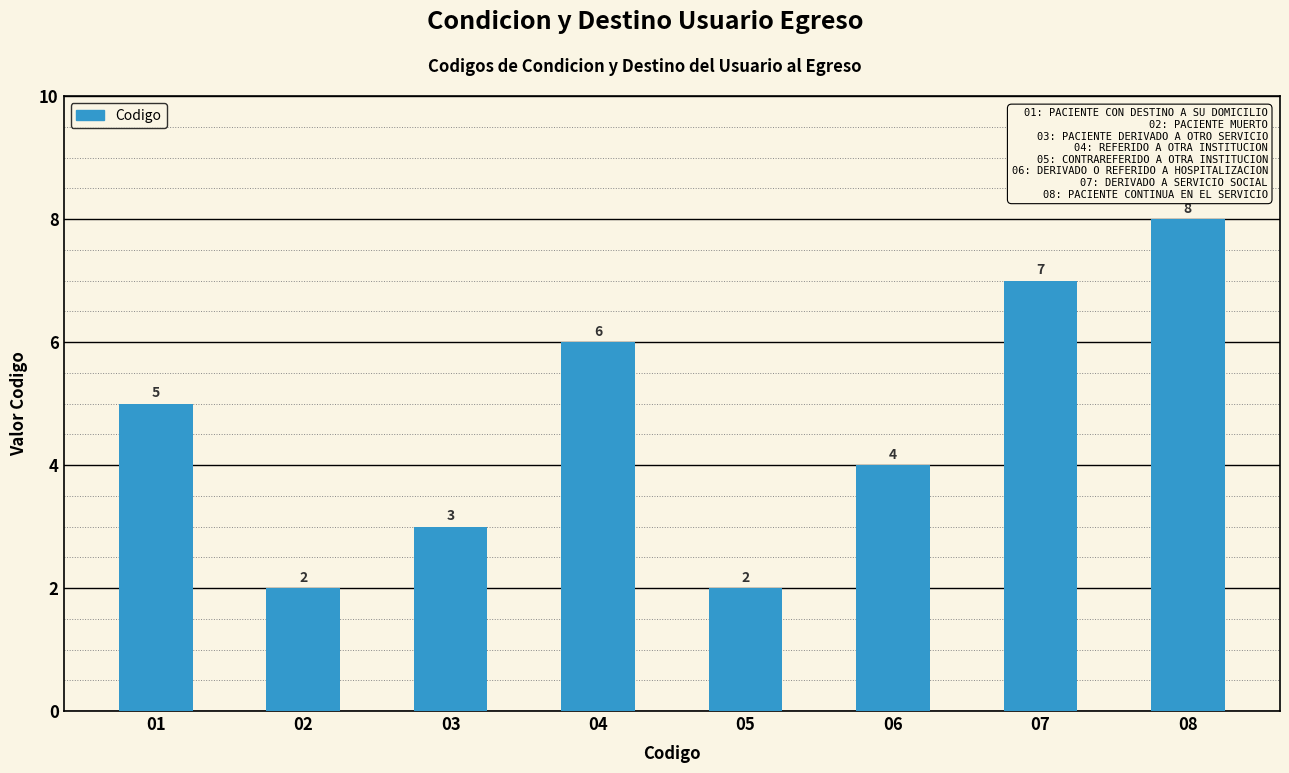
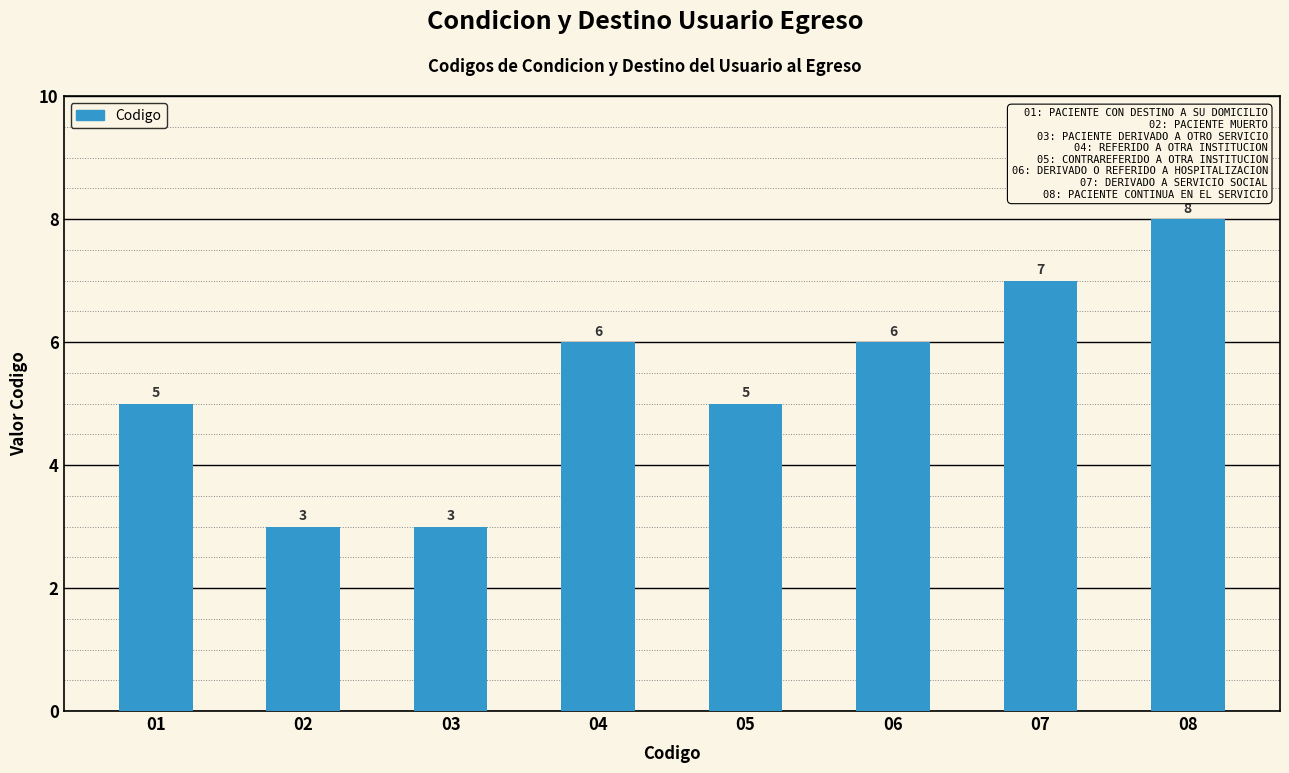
  {
    "01": 5,
-   "02": 2,
+   "02": 3,
    "03": 3,
    "04": 6,
-   "05": 2,
-   "06": 4,
+   "05": 5,
+   "06": 6,
    "07": 7
  }
